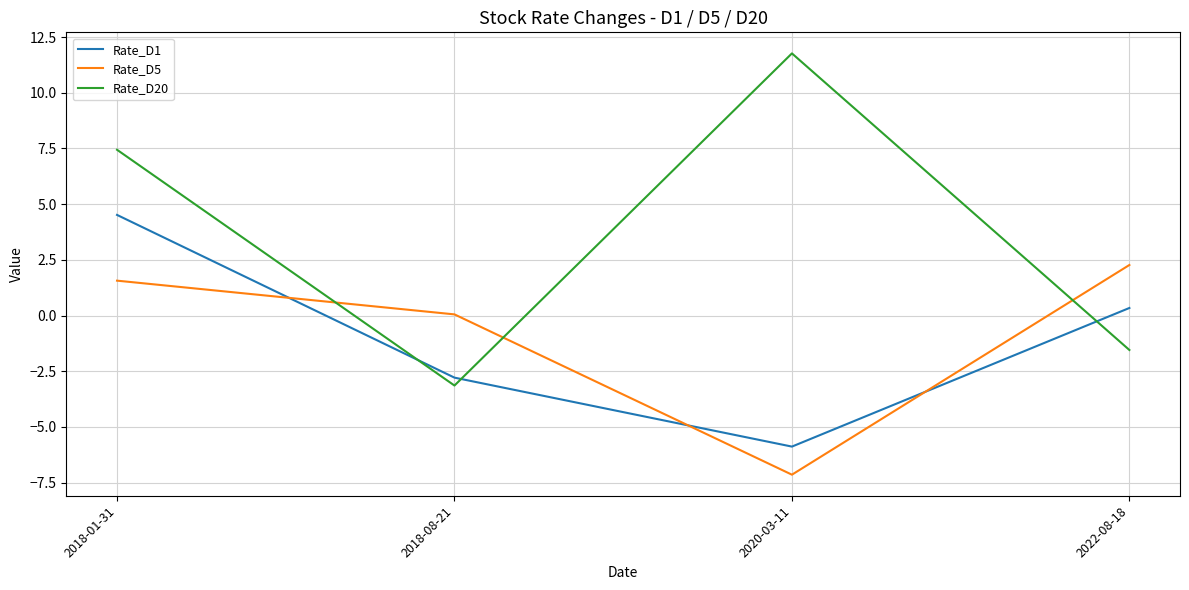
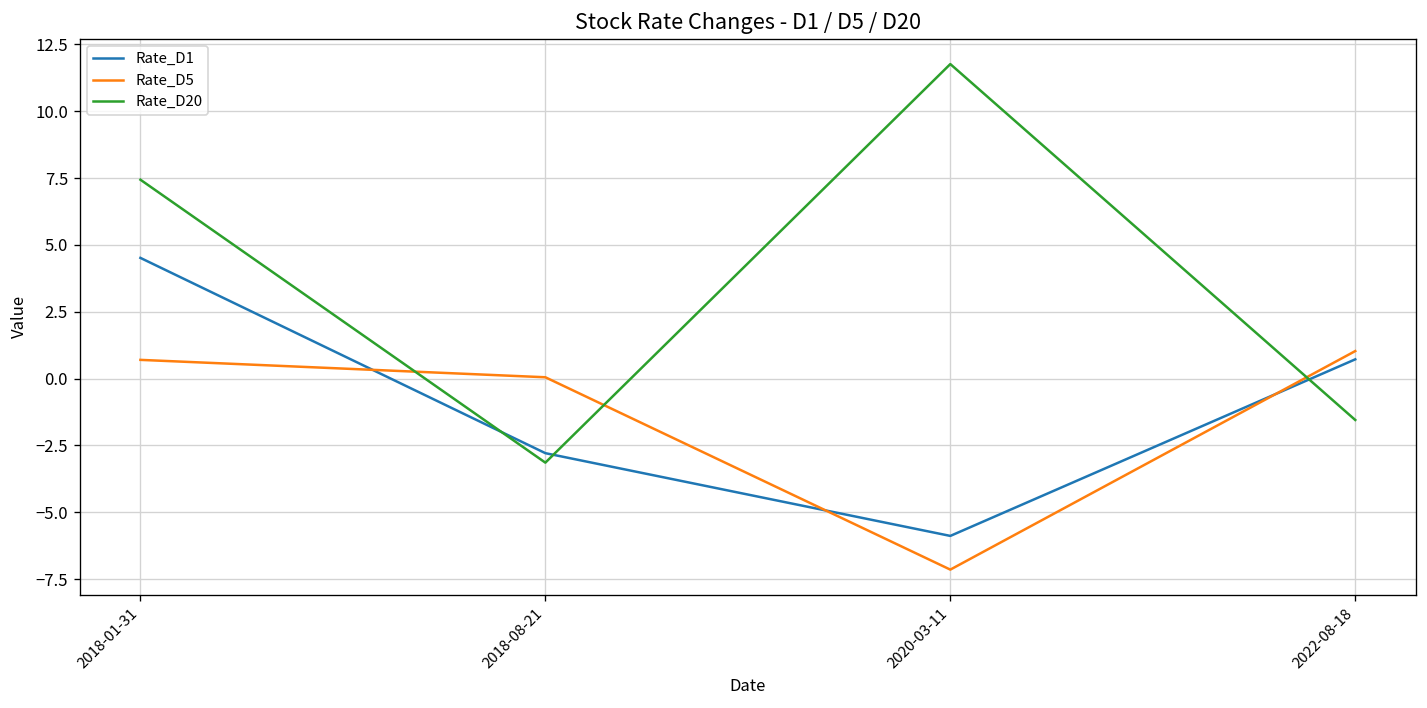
  {
    "Rate_D1": {
      "2018-01-31": 4.5,
      "2018-08-21": -2.8,
      "2020-03-11": -5.9,
-     "2022-08-18": 0.3
+     "2022-08-18": 0.7
    },
    "Rate_D5": {
-     "2018-01-31": 1.6,
+     "2018-01-31": 0.7,
      "2018-08-21": 0.1,
      "2020-03-11": -7.1,
-     "2022-08-18": 2.3
+     "2022-08-18": 1.0
    },
    "Rate_D20": {
      "2018-01-31": 7.4,
      "2018-08-21": -3.1,
      "2020-03-11": 11.8,
      "2022-08-18": -1.5
    }
  }
